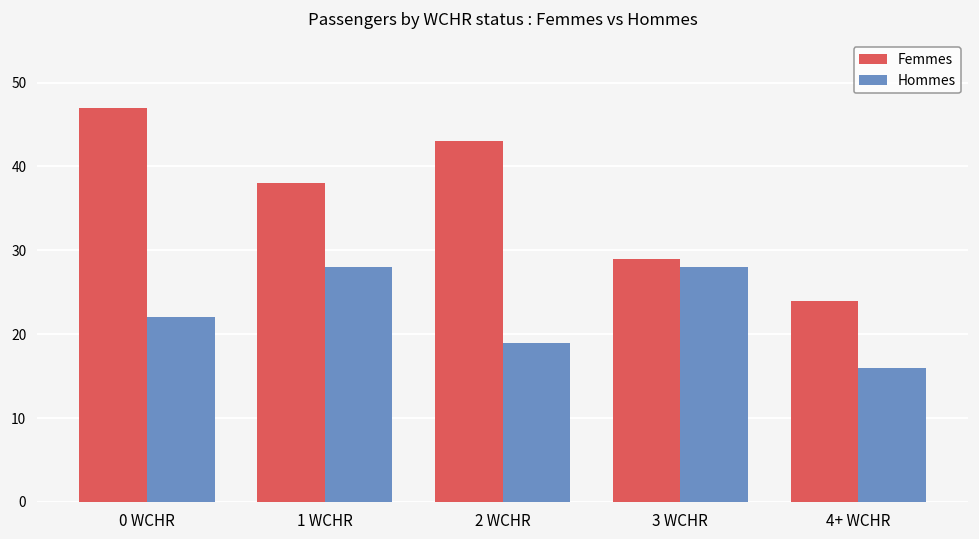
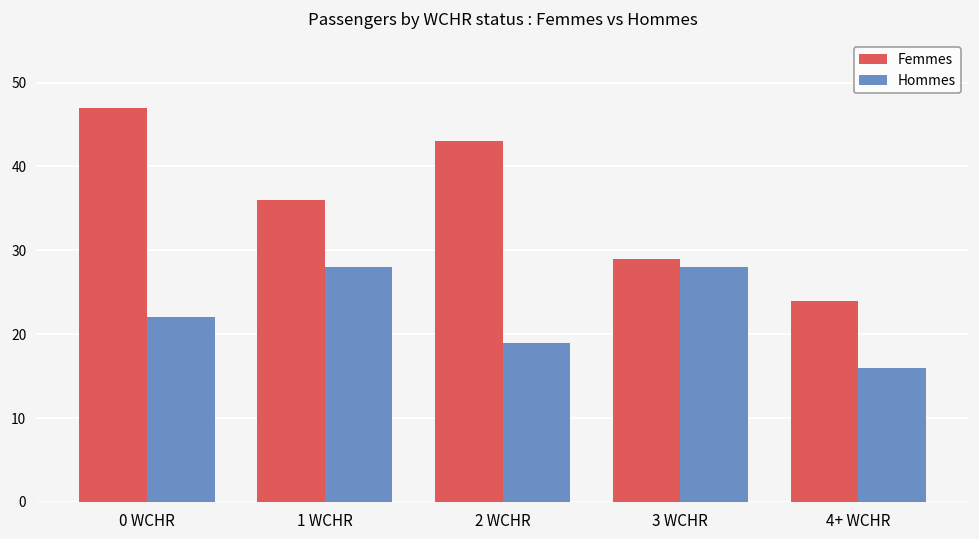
  {
    "Femmes": {
      "0 WCHR": 47,
-     "1 WCHR": 38,
+     "1 WCHR": 36,
      "2 WCHR": 43,
      "3 WCHR": 29,
      "4+ WCHR": 24
    },
    "Hommes": {
      "0 WCHR": 22,
      "1 WCHR": 28,
      "2 WCHR": 19,
      "3 WCHR": 28,
      "4+ WCHR": 16
    }
  }
